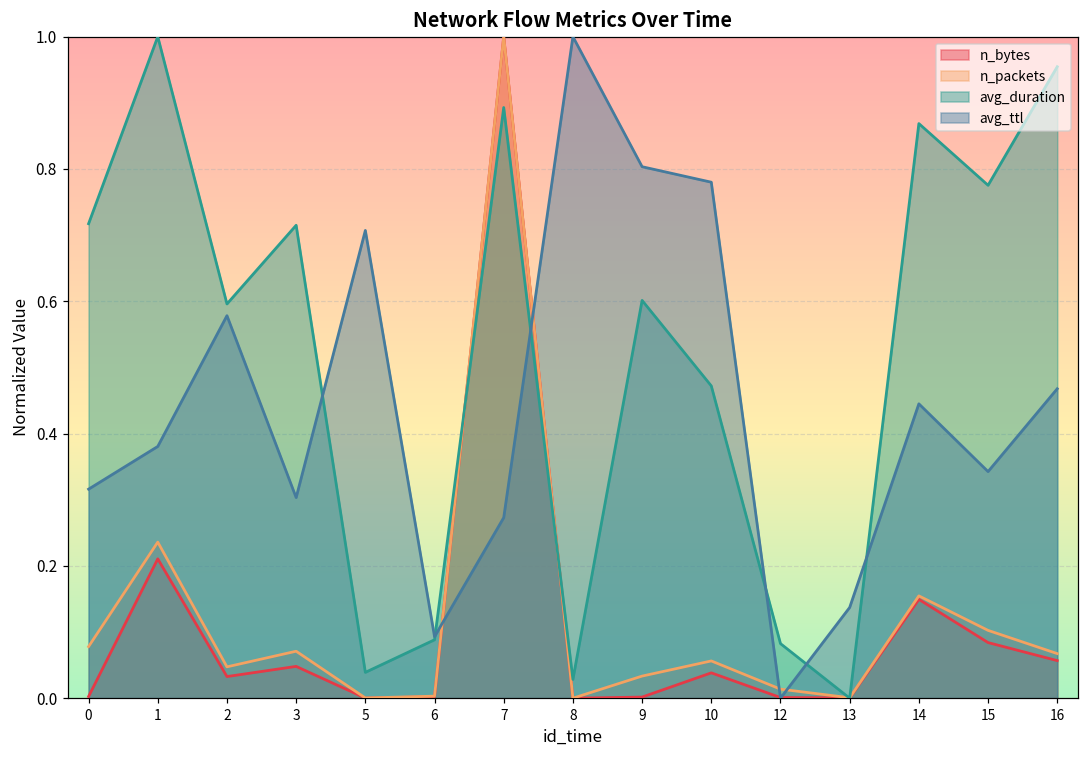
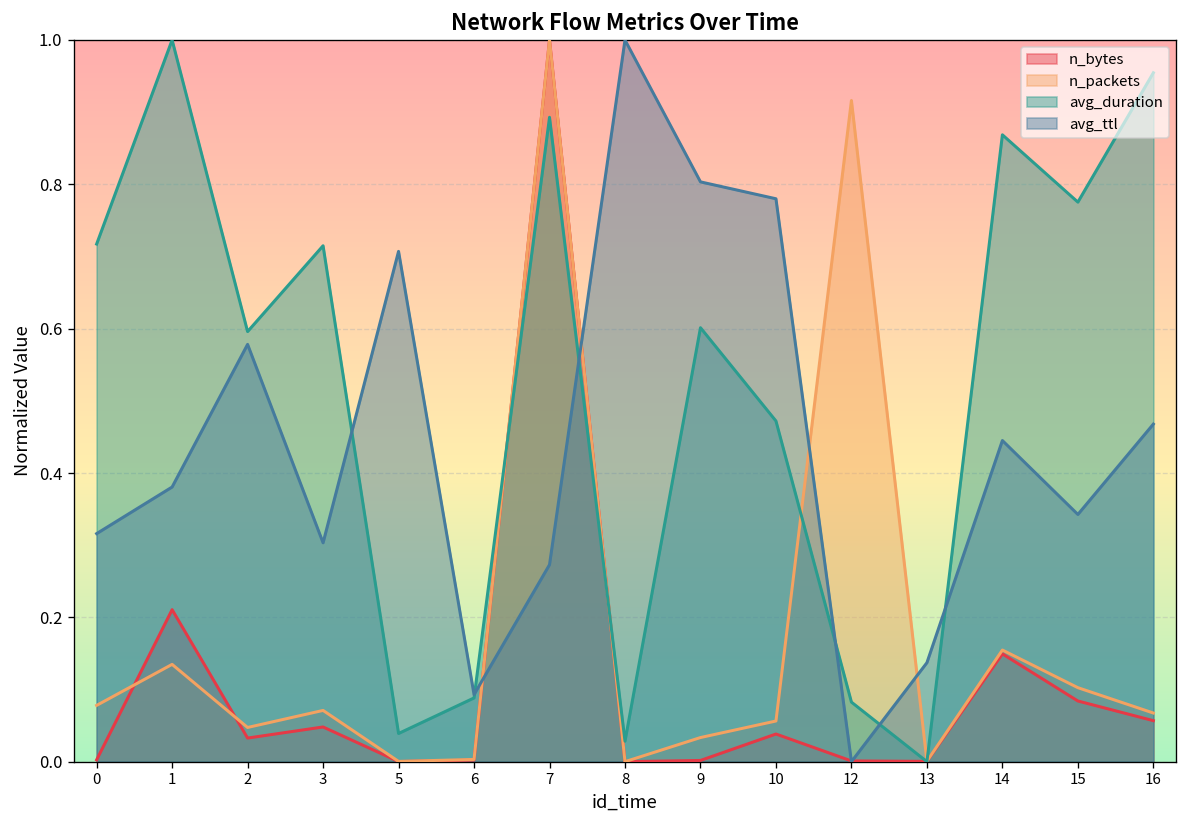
  {
    "n_bytes": {
      "0": 0.00,
      "1": 0.21,
      "2": 0.03,
      "3": 0.05,
      "9": 0.00,
      "10": 0.04,
      "14": 0.15,
      "15": 0.08,
      "16": 0.06
    },
    "n_packets": {
      "0": 0.08,
-     "1": 0.24,
+     "1": 0.13,
      "2": 0.05,
      "3": 0.07,
      "9": 0.03,
      "10": 0.06,
-     "12": 0.01,
+     "12": 0.92,
      "14": 0.15,
      "15": 0.10,
      "16": 0.07
    }
  }
